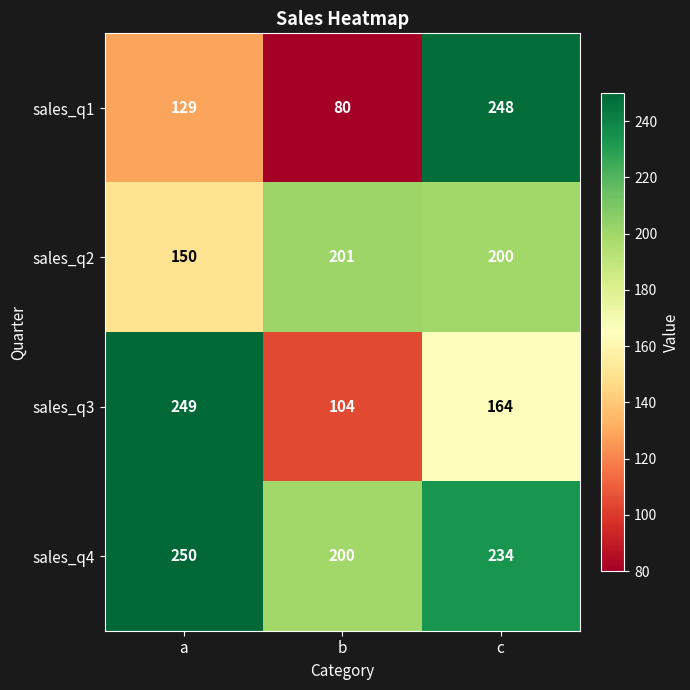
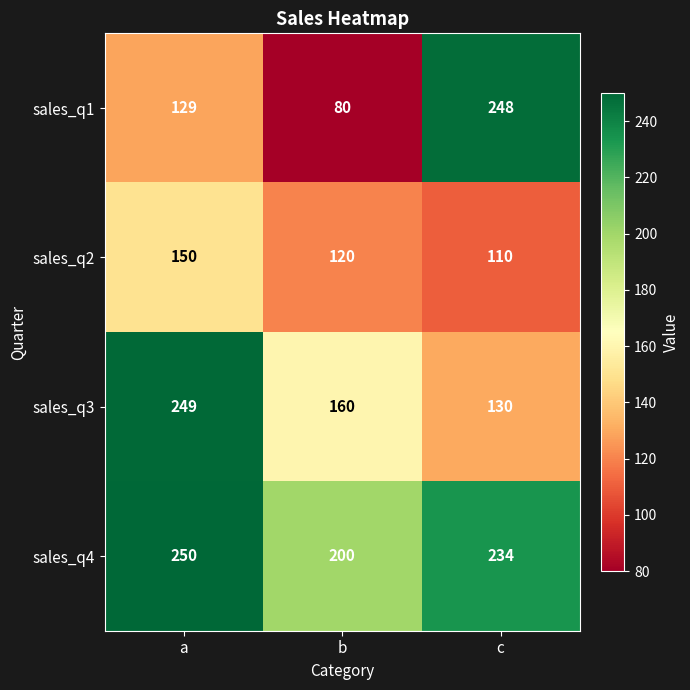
  {
    "sales_q1": {
      "a": 129,
      "b": 80,
      "c": 248
    },
    "sales_q2": {
      "a": 150,
-     "b": 201,
-     "c": 200
+     "b": 120,
+     "c": 110
    },
    "sales_q3": {
      "a": 249,
-     "b": 104,
-     "c": 164
+     "b": 160,
+     "c": 130
    },
    "sales_q4": {
      "a": 250,
      "b": 200,
      "c": 234
    }
  }
